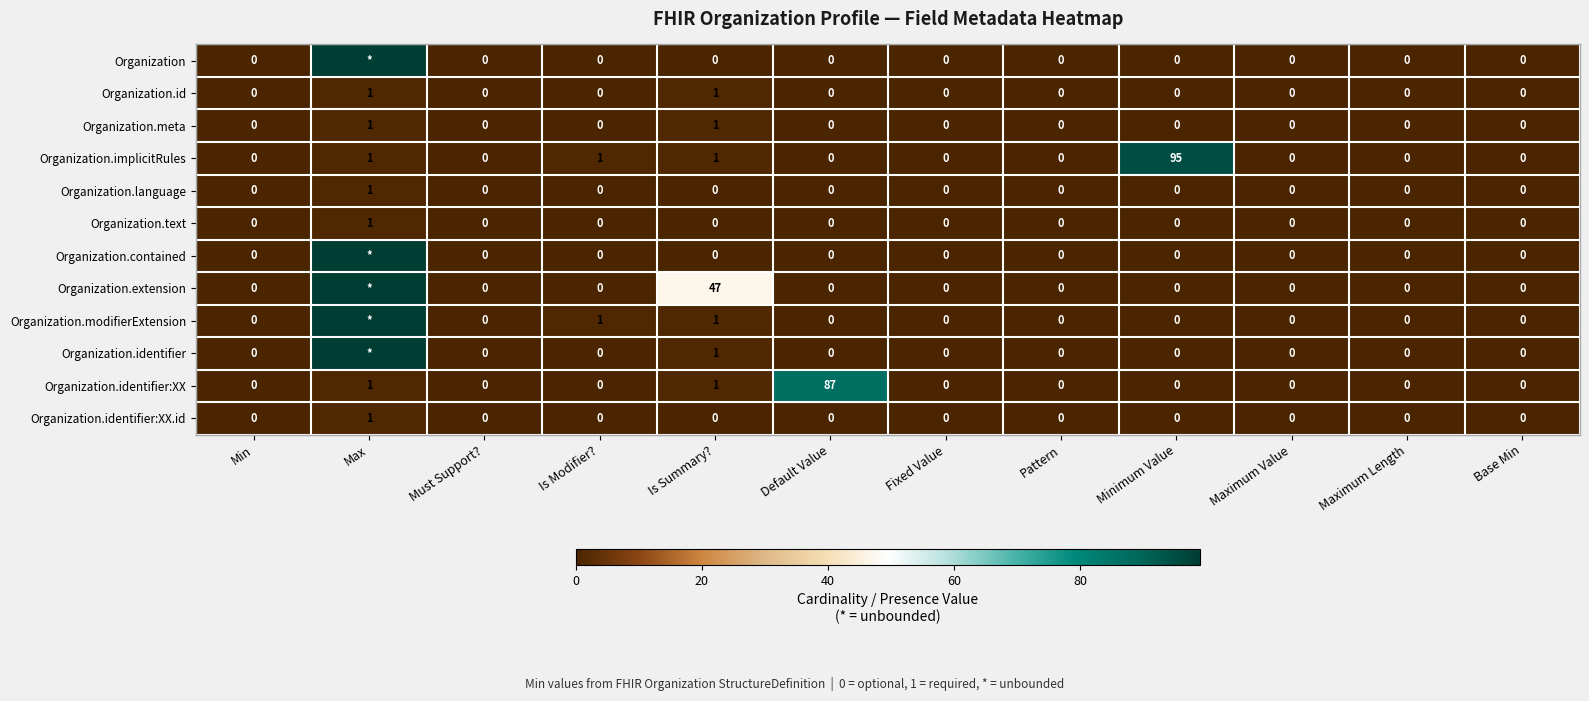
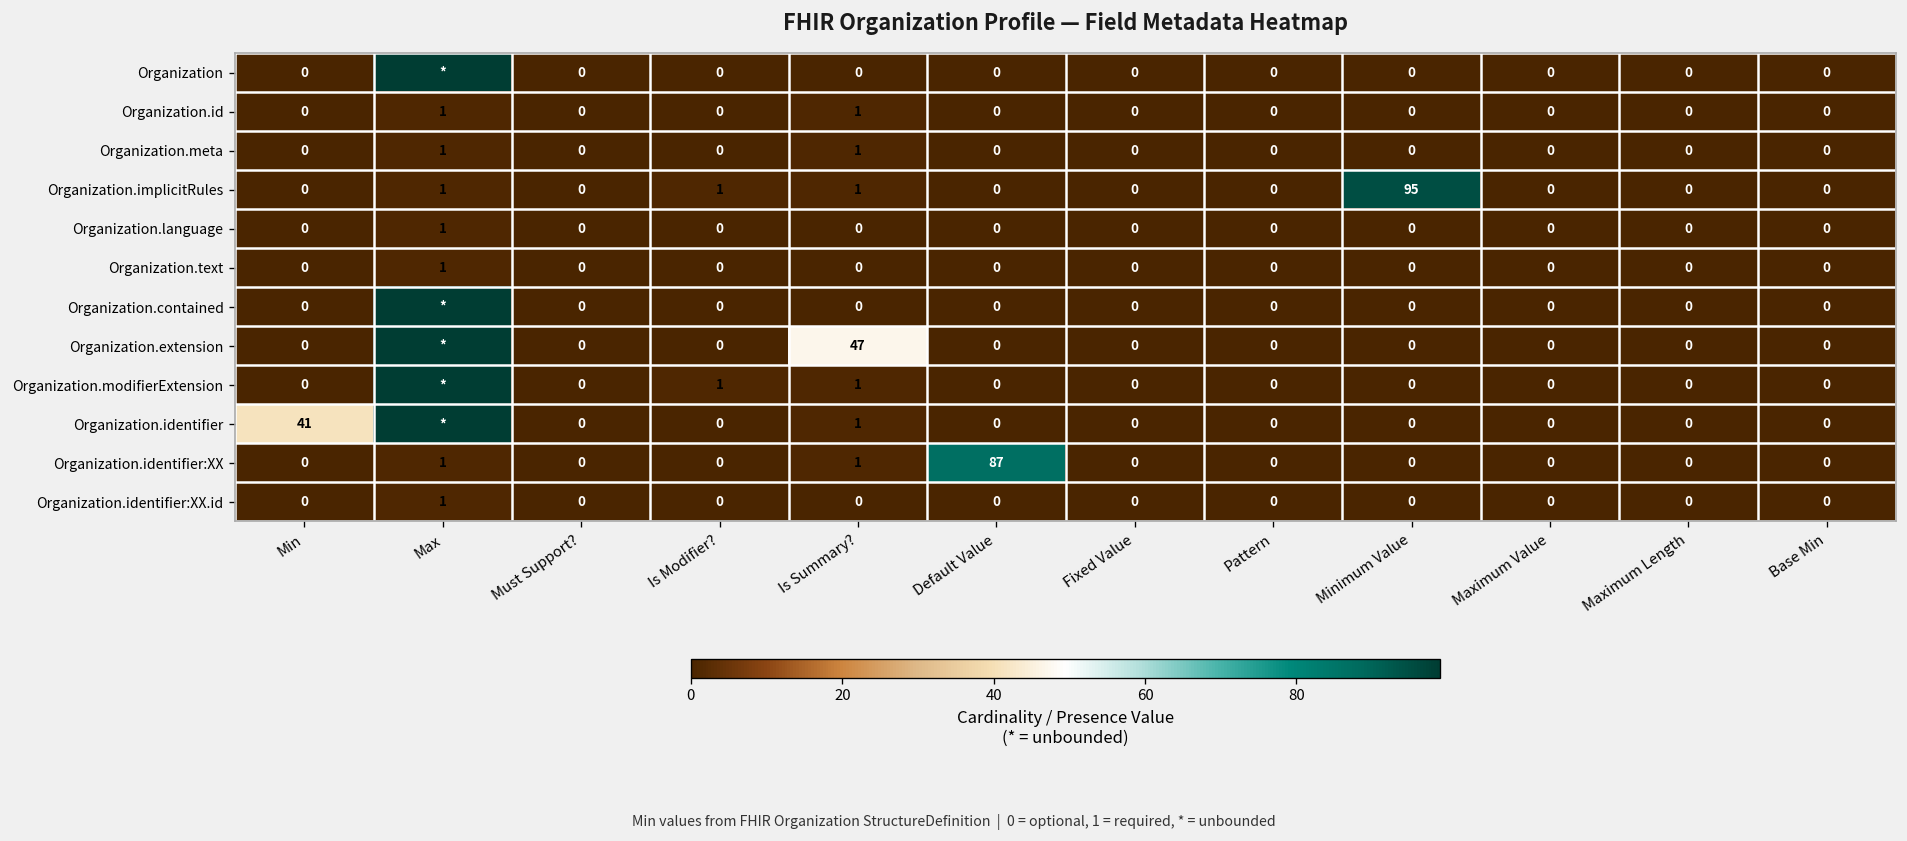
  {
    "Organization": {
      "Min": 0,
      "Must Support?": 0,
      "Is Modifier?": 0,
      "Is Summary?": 0,
      "Default Value": 0,
      "Fixed Value": 0,
      "Pattern": 0,
      "Minimum Value": 0,
      "Maximum Value": 0,
      "Maximum Length": 0,
      "Base Min": 0
    },
    "Organization.id": {
      "Min": 0,
      "Max": 1,
      "Must Support?": 0,
      "Is Modifier?": 0,
      "Is Summary?": 1,
      "Default Value": 0,
      "Fixed Value": 0,
      "Pattern": 0,
      "Minimum Value": 0,
      "Maximum Value": 0,
      "Maximum Length": 0,
      "Base Min": 0
    },
    "Organization.meta": {
      "Min": 0,
      "Max": 1,
      "Must Support?": 0,
      "Is Modifier?": 0,
      "Is Summary?": 1,
      "Default Value": 0,
      "Fixed Value": 0,
      "Pattern": 0,
      "Minimum Value": 0,
      "Maximum Value": 0,
      "Maximum Length": 0,
      "Base Min": 0
    },
    "Organization.implicitRules": {
      "Min": 0,
      "Max": 1,
      "Must Support?": 0,
      "Is Modifier?": 1,
      "Is Summary?": 1,
      "Default Value": 0,
      "Fixed Value": 0,
      "Pattern": 0,
      "Minimum Value": 95,
      "Maximum Value": 0,
      "Maximum Length": 0,
      "Base Min": 0
    },
    "Organization.language": {
      "Min": 0,
      "Max": 1,
      "Must Support?": 0,
      "Is Modifier?": 0,
      "Is Summary?": 0,
      "Default Value": 0,
      "Fixed Value": 0,
      "Pattern": 0,
      "Minimum Value": 0,
      "Maximum Value": 0,
      "Maximum Length": 0,
      "Base Min": 0
    },
    "Organization.text": {
      "Min": 0,
      "Max": 1,
      "Must Support?": 0,
      "Is Modifier?": 0,
      "Is Summary?": 0,
      "Default Value": 0,
      "Fixed Value": 0,
      "Pattern": 0,
      "Minimum Value": 0,
      "Maximum Value": 0,
      "Maximum Length": 0,
      "Base Min": 0
    },
    "Organization.contained": {
      "Min": 0,
      "Must Support?": 0,
      "Is Modifier?": 0,
      "Is Summary?": 0,
      "Default Value": 0,
      "Fixed Value": 0,
      "Pattern": 0,
      "Minimum Value": 0,
      "Maximum Value": 0,
      "Maximum Length": 0,
      "Base Min": 0
    },
    "Organization.extension": {
      "Min": 0,
      "Must Support?": 0,
      "Is Modifier?": 0,
      "Is Summary?": 47,
      "Default Value": 0,
      "Fixed Value": 0,
      "Pattern": 0,
      "Minimum Value": 0,
      "Maximum Value": 0,
      "Maximum Length": 0,
      "Base Min": 0
    },
    "Organization.modifierExtension": {
      "Min": 0,
      "Must Support?": 0,
      "Is Modifier?": 1,
      "Is Summary?": 1,
      "Default Value": 0,
      "Fixed Value": 0,
      "Pattern": 0,
      "Minimum Value": 0,
      "Maximum Value": 0,
      "Maximum Length": 0,
      "Base Min": 0
    },
    "Organization.identifier": {
-     "Min": 0,
+     "Min": 41,
      "Must Support?": 0,
      "Is Modifier?": 0,
      "Is Summary?": 1,
      "Default Value": 0,
      "Fixed Value": 0,
      "Pattern": 0,
      "Minimum Value": 0,
      "Maximum Value": 0,
      "Maximum Length": 0,
      "Base Min": 0
    },
    "Organization.identifier:XX": {
      "Min": 0,
      "Max": 1,
      "Must Support?": 0,
      "Is Modifier?": 0,
      "Is Summary?": 1,
      "Default Value": 87,
      "Fixed Value": 0,
      "Pattern": 0,
      "Minimum Value": 0,
      "Maximum Value": 0,
      "Maximum Length": 0,
      "Base Min": 0
    },
    "Organization.identifier:XX.id": {
      "Min": 0,
      "Max": 1,
      "Must Support?": 0,
      "Is Modifier?": 0,
      "Is Summary?": 0,
      "Default Value": 0,
      "Fixed Value": 0,
      "Pattern": 0,
      "Minimum Value": 0,
      "Maximum Value": 0,
      "Maximum Length": 0,
      "Base Min": 0
    }
  }
